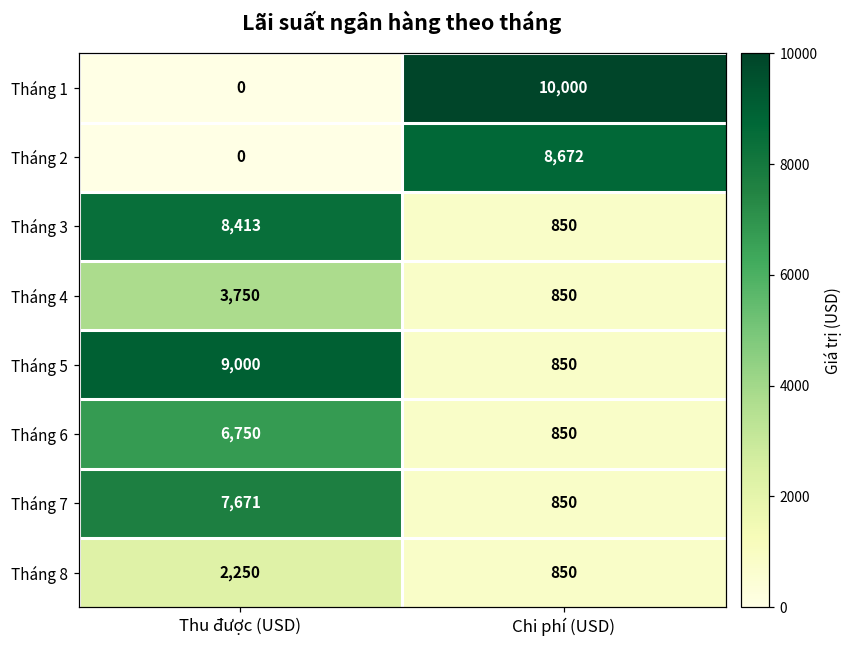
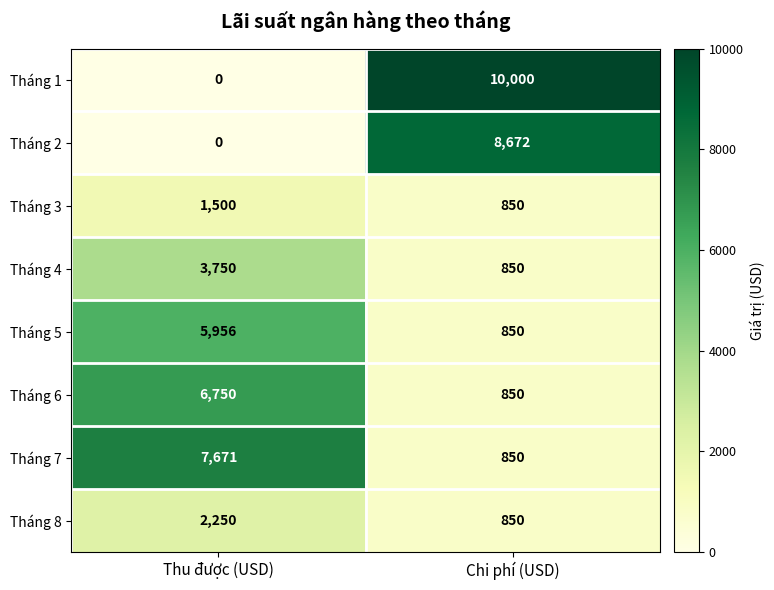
  {
    "Tháng 1": {
      "Thu được (USD)": "0",
      "Chi phí (USD)": "10,000"
    },
    "Tháng 2": {
      "Thu được (USD)": "0",
      "Chi phí (USD)": "8,672"
    },
    "Tháng 3": {
-     "Thu được (USD)": "8,413",
+     "Thu được (USD)": "1,500",
      "Chi phí (USD)": "850"
    },
    "Tháng 4": {
      "Thu được (USD)": "3,750",
      "Chi phí (USD)": "850"
    },
    "Tháng 5": {
-     "Thu được (USD)": "9,000",
+     "Thu được (USD)": "5,956",
      "Chi phí (USD)": "850"
    },
    "Tháng 6": {
      "Thu được (USD)": "6,750",
      "Chi phí (USD)": "850"
    },
    "Tháng 7": {
      "Thu được (USD)": "7,671",
      "Chi phí (USD)": "850"
    },
    "Tháng 8": {
      "Thu được (USD)": "2,250",
      "Chi phí (USD)": "850"
    }
  }
